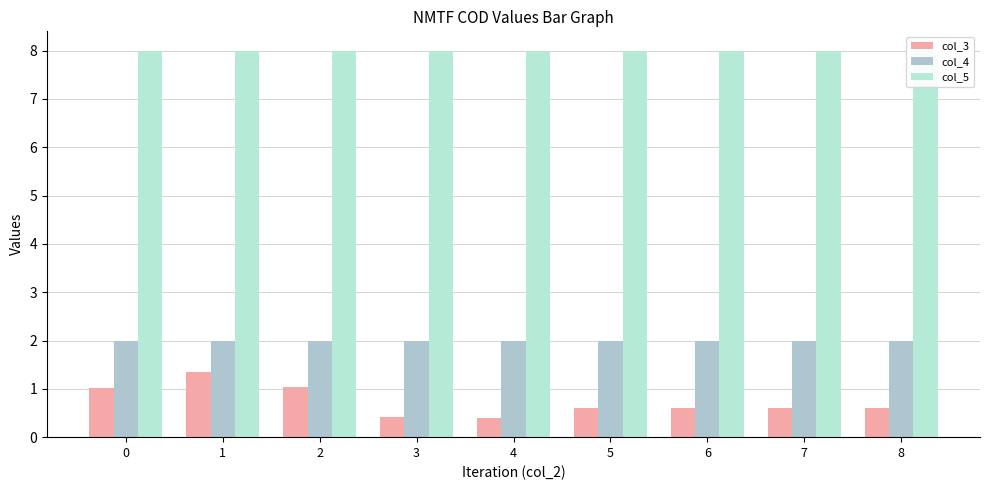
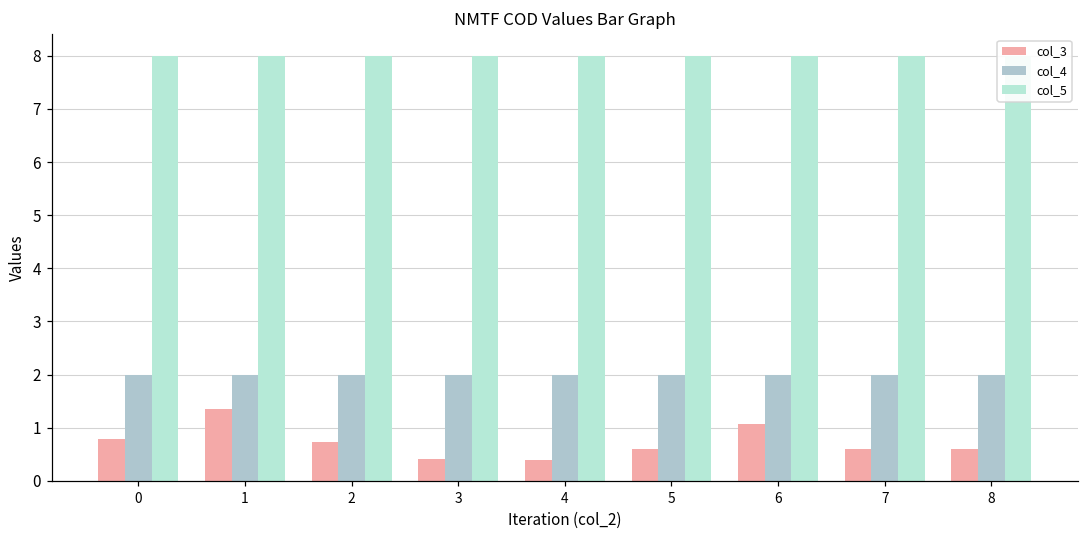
  {
    "col_3": {
-     "0": 1.0,
+     "0": 0.8,
      "1": 1.3,
-     "2": 1.0,
+     "2": 0.7,
      "3": 0.4,
      "4": 0.4,
      "5": 0.6,
-     "6": 0.6,
+     "6": 1.1,
      "7": 0.6,
      "8": 0.6
    }
  }
